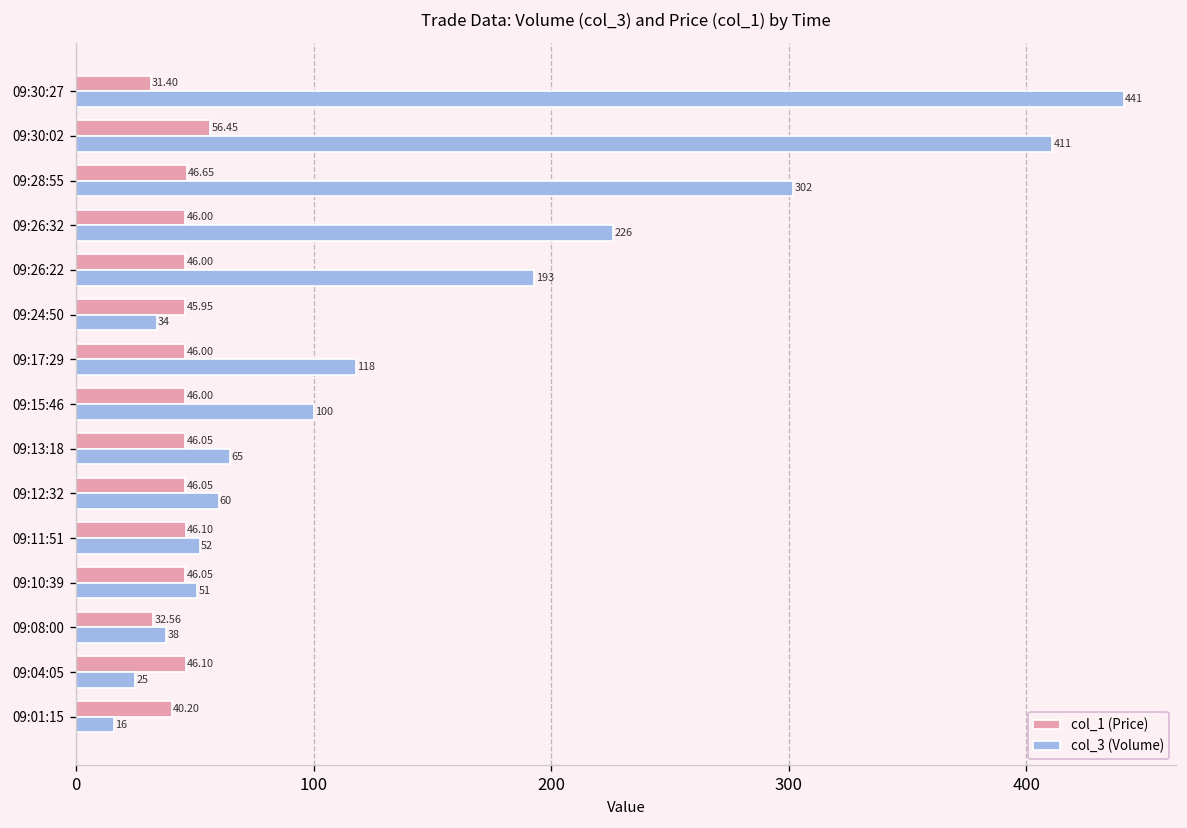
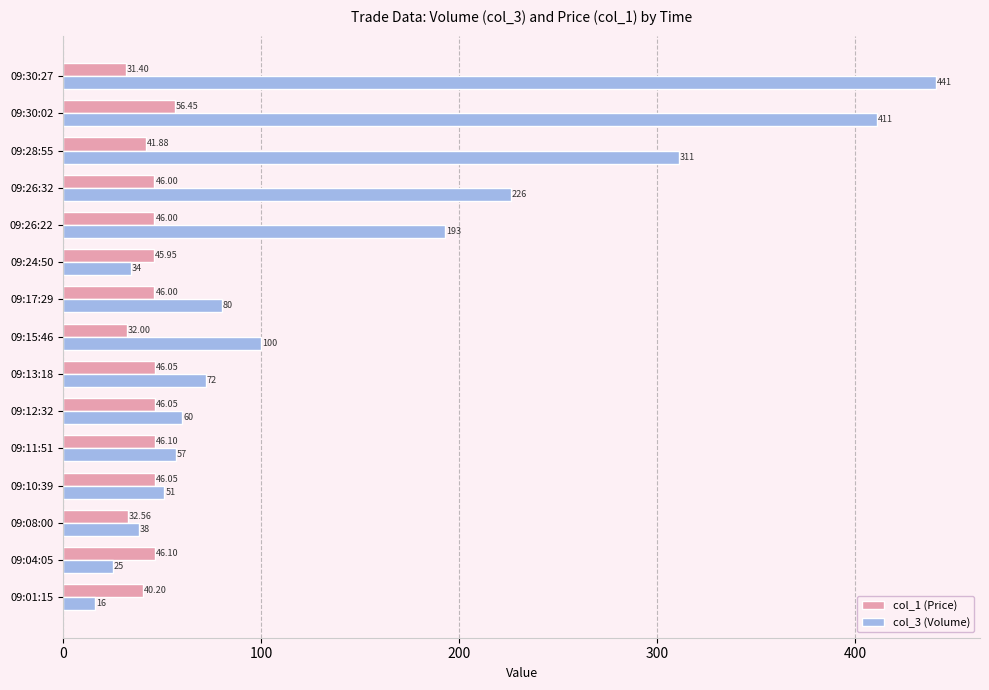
  {
    "col_1 (Price)": {
      "09:30:27": 31.40,
      "09:30:02": 56.45,
-     "09:28:55": 46.65,
+     "09:28:55": 41.88,
      "09:26:32": 46.00,
      "09:26:22": 46.00,
      "09:24:50": 45.95,
      "09:17:29": 46.00,
-     "09:15:46": 46.00,
+     "09:15:46": 32.00,
      "09:13:18": 46.05,
      "09:12:32": 46.05,
      "09:11:51": 46.10,
      "09:10:39": 46.05,
      "09:08:00": 32.56,
      "09:04:05": 46.10,
      "09:01:15": 40.20
    },
    "col_3 (Volume)": {
      "09:30:27": 441,
      "09:30:02": 411,
-     "09:28:55": 302,
+     "09:28:55": 311,
      "09:26:32": 226,
      "09:26:22": 193,
      "09:24:50": 34,
-     "09:17:29": 118,
+     "09:17:29": 80,
      "09:15:46": 100,
-     "09:13:18": 65,
+     "09:13:18": 72,
      "09:12:32": 60,
-     "09:11:51": 52,
+     "09:11:51": 57,
      "09:10:39": 51,
      "09:08:00": 38,
      "09:04:05": 25,
      "09:01:15": 16
    }
  }
